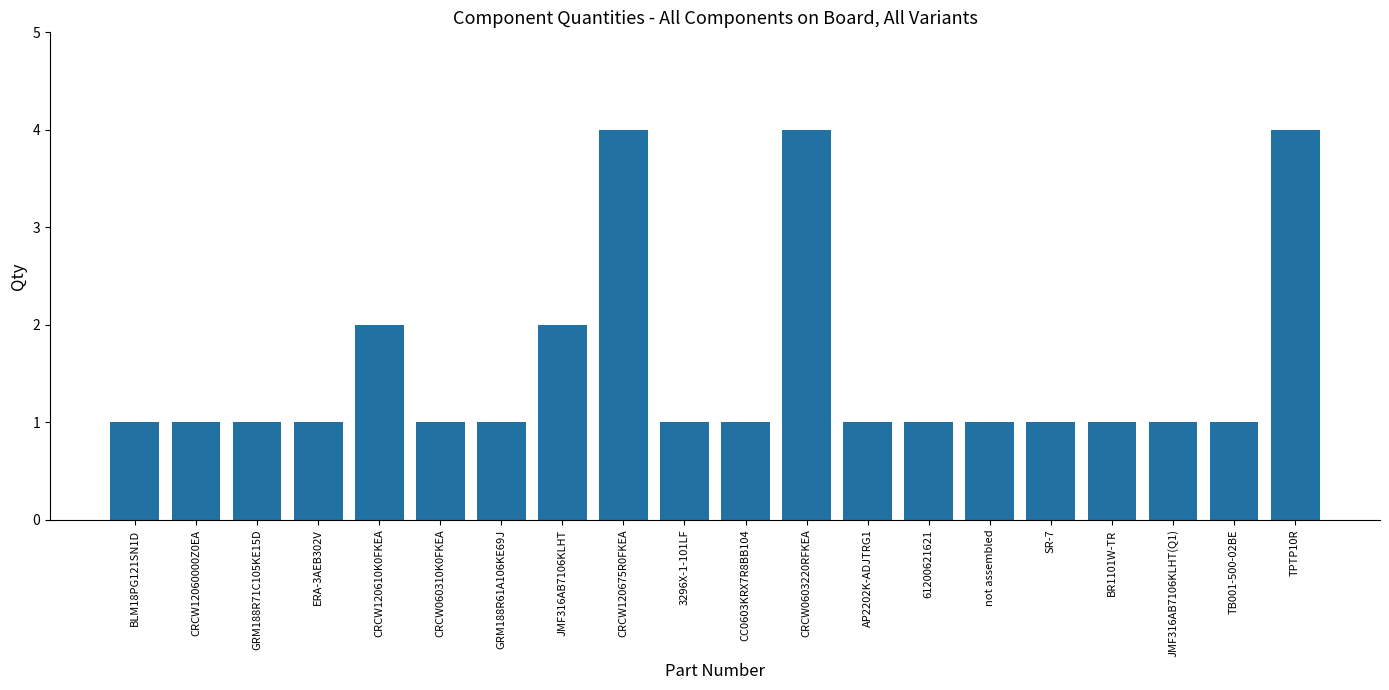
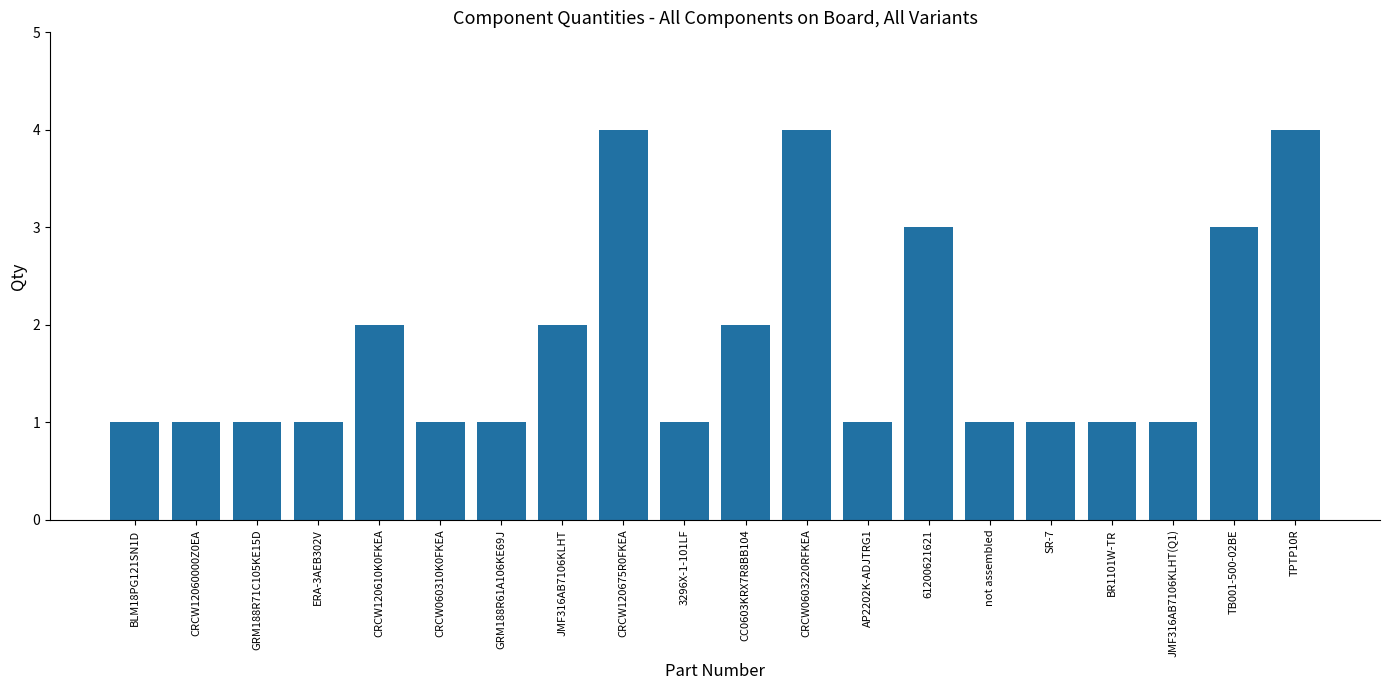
  {
    "BLM18PG121SN1D": 1,
    "CRCW12060000Z0EA": 1,
    "GRM188R71C105KE15D": 1,
    "ERA-3AEB302V": 1,
    "CRCW120610K0FKEA": 2,
    "CRCW060310K0FKEA": 1,
    "GRM188R61A106KE69J": 1,
    "JMF316AB7106KLHT": 2,
    "CRCW120675R0FKEA": 4,
    "3296X-1-101LF": 1,
-   "CC0603KRX7R8BB104": 1,
+   "CC0603KRX7R8BB104": 2,
    "CRCW0603220RFKEA": 4,
    "AP2202K-ADJTRG1": 1,
-   "61200621621": 1,
+   "61200621621": 3,
    "not assembled": 1,
    "SR-7": 1,
    "BR1101W-TR": 1,
    "JMF316AB7106KLHT(Q1)": 1,
-   "TB001-500-02BE": 1,
+   "TB001-500-02BE": 3,
    "TPTP10R": 4
  }
